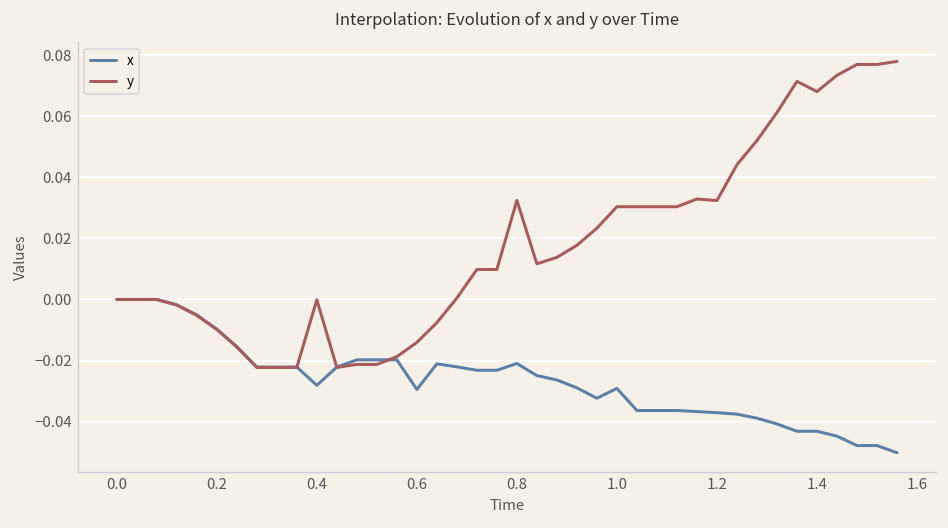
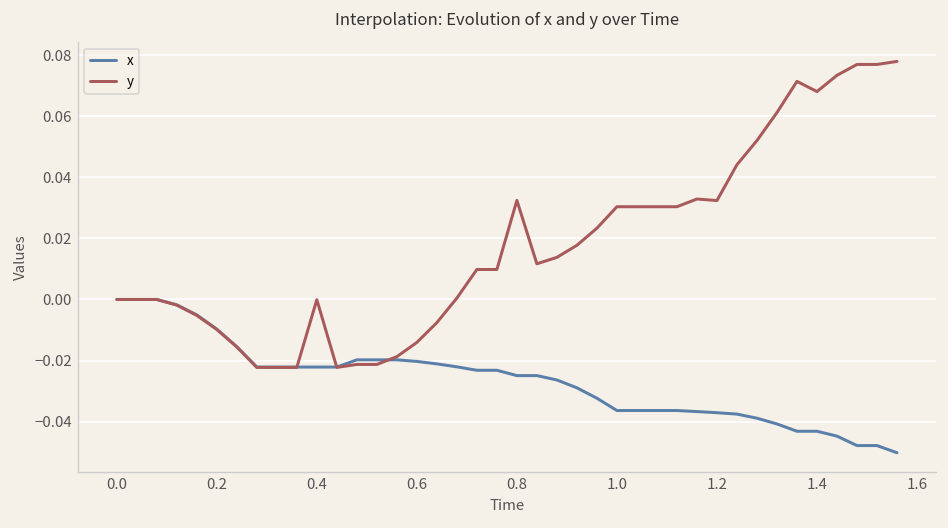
  {
    "x": {
-     "0.4": -0.028,
-     "0.6": -0.029,
-     "0.8": -0.021,
-     "1.0": -0.029,
+     "0.4": -0.022,
+     "0.6": -0.020,
+     "0.8": -0.025,
+     "1.0": -0.036,
      "1.2": -0.037,
      "1.4": -0.043
    },
    "y": {
      "0.4": 0.000,
      "0.6": -0.014,
      "0.8": 0.032,
      "1.0": 0.030,
      "1.2": 0.032,
      "1.4": 0.068
    }
  }
